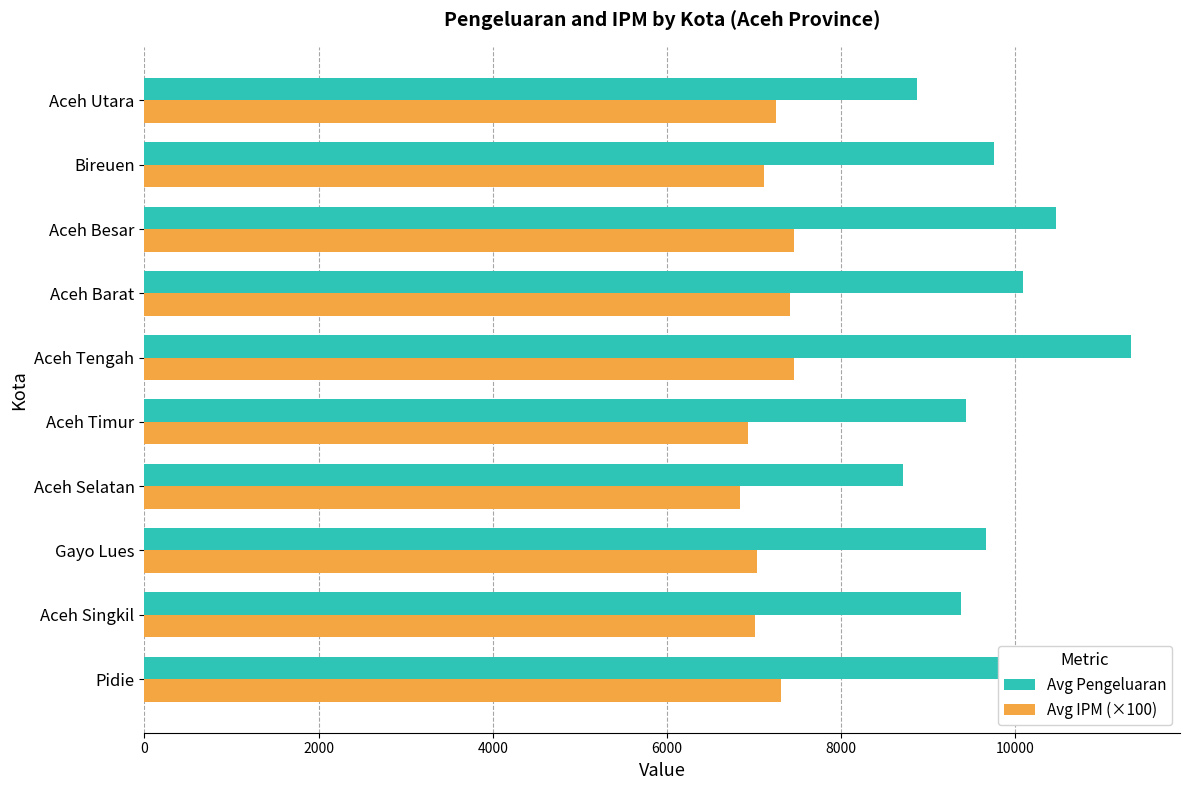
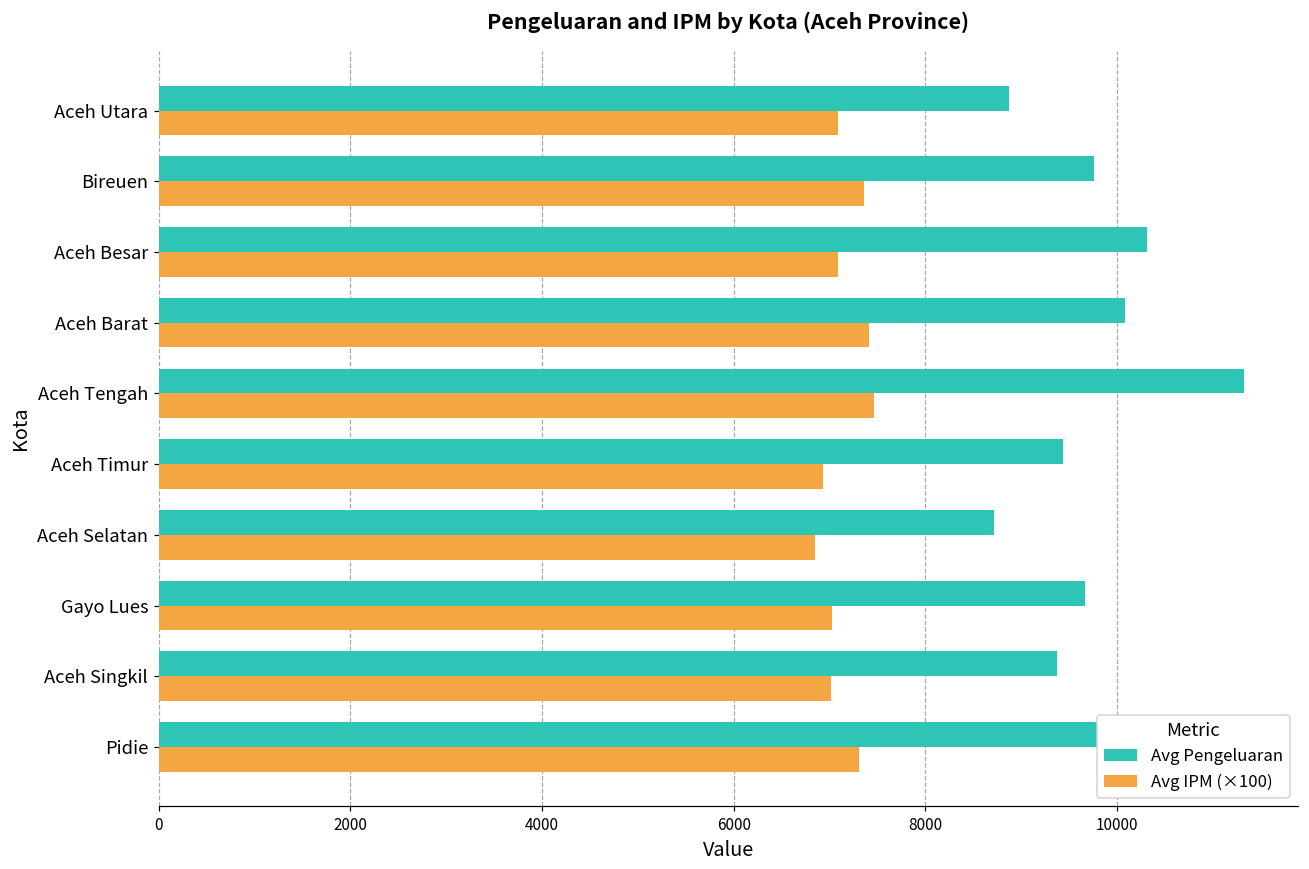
  {
    "Avg Pengeluaran": {
      "Aceh Utara": 8900,
      "Bireuen": 9800,
-     "Aceh Besar": 10500,
+     "Aceh Besar": 10300,
      "Aceh Barat": 10100,
      "Aceh Tengah": 11300,
      "Aceh Timur": 9400,
      "Aceh Selatan": 8700,
      "Gayo Lues": 9700,
      "Aceh Singkil": 9400
    },
    "Avg IPM (×100)": {
-     "Aceh Utara": 7300,
-     "Bireuen": 7100,
-     "Aceh Besar": 7500,
+     "Aceh Utara": 7100,
+     "Bireuen": 7400,
+     "Aceh Besar": 7100,
      "Aceh Barat": 7400,
      "Aceh Tengah": 7500,
      "Aceh Timur": 6900,
      "Aceh Selatan": 6800,
      "Gayo Lues": 7000,
      "Aceh Singkil": 7000,
      "Pidie": 7300
    }
  }
